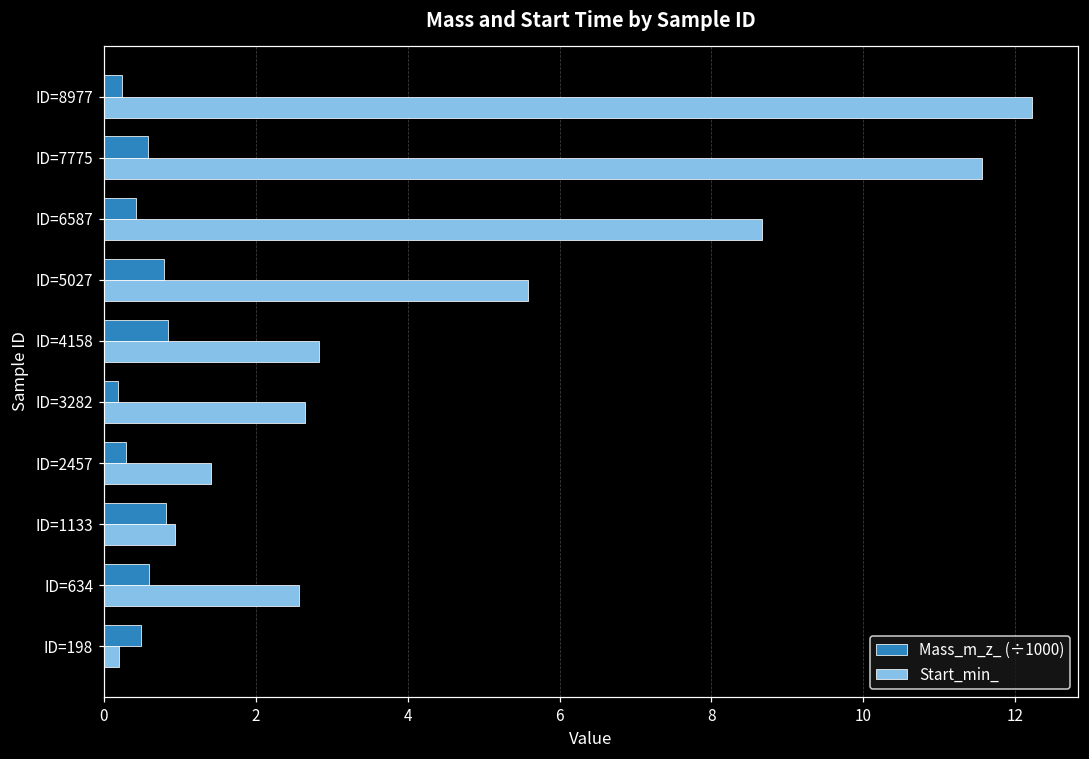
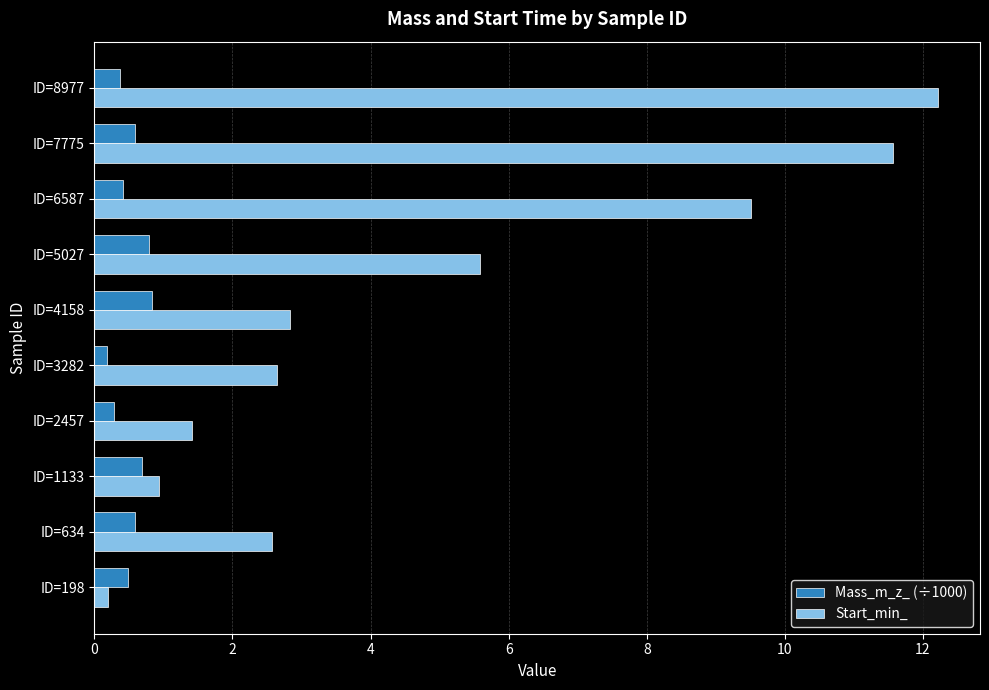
  {
    "Mass_m_z_ (÷1000)": {
-     "ID=8977": 0.2,
+     "ID=8977": 0.4,
      "ID=7775": 0.6,
      "ID=6587": 0.4,
      "ID=5027": 0.8,
      "ID=4158": 0.8,
      "ID=3282": 0.2,
      "ID=2457": 0.3,
-     "ID=1133": 0.8,
+     "ID=1133": 0.7,
      "ID=634": 0.6,
      "ID=198": 0.5
    },
    "Start_min_": {
      "ID=8977": 12.2,
      "ID=7775": 11.6,
-     "ID=6587": 8.7,
+     "ID=6587": 9.5,
      "ID=5027": 5.6,
      "ID=4158": 2.8,
      "ID=3282": 2.6,
      "ID=2457": 1.4,
      "ID=1133": 0.9,
      "ID=634": 2.6,
      "ID=198": 0.2
    }
  }
